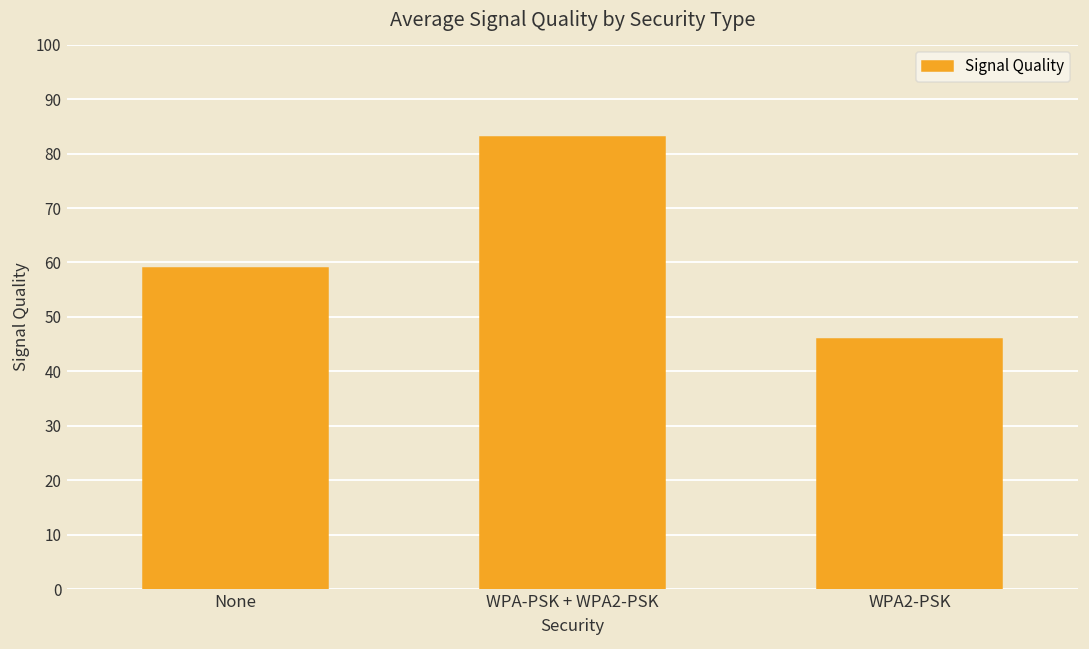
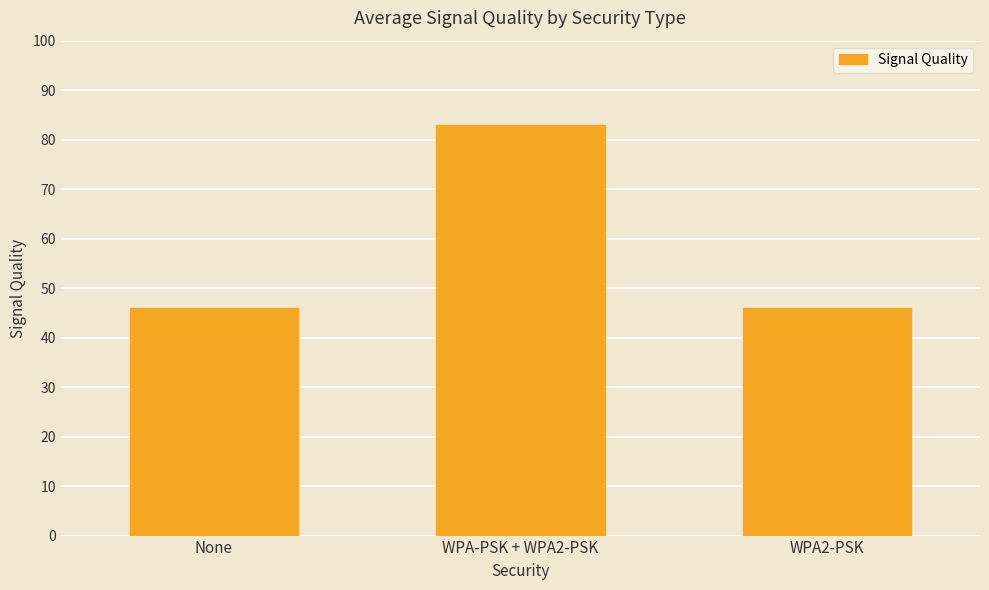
  {
-   "None": 59,
+   "None": 46,
    "WPA-PSK + WPA2-PSK": 83,
    "WPA2-PSK": 46
  }
